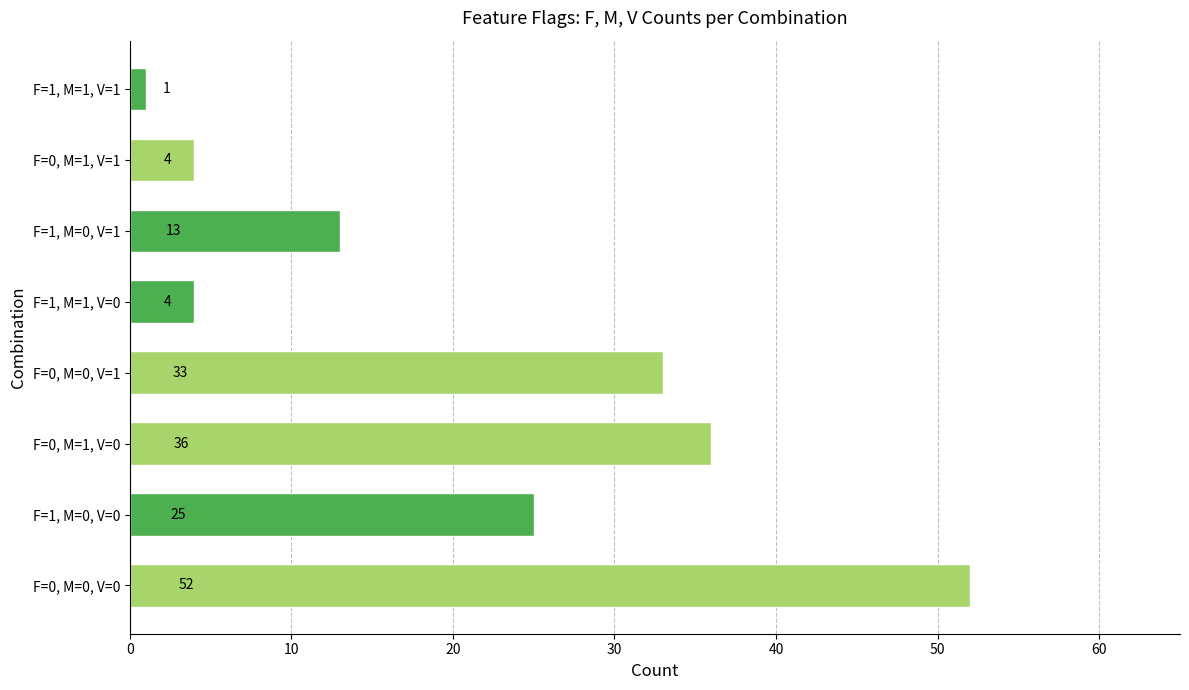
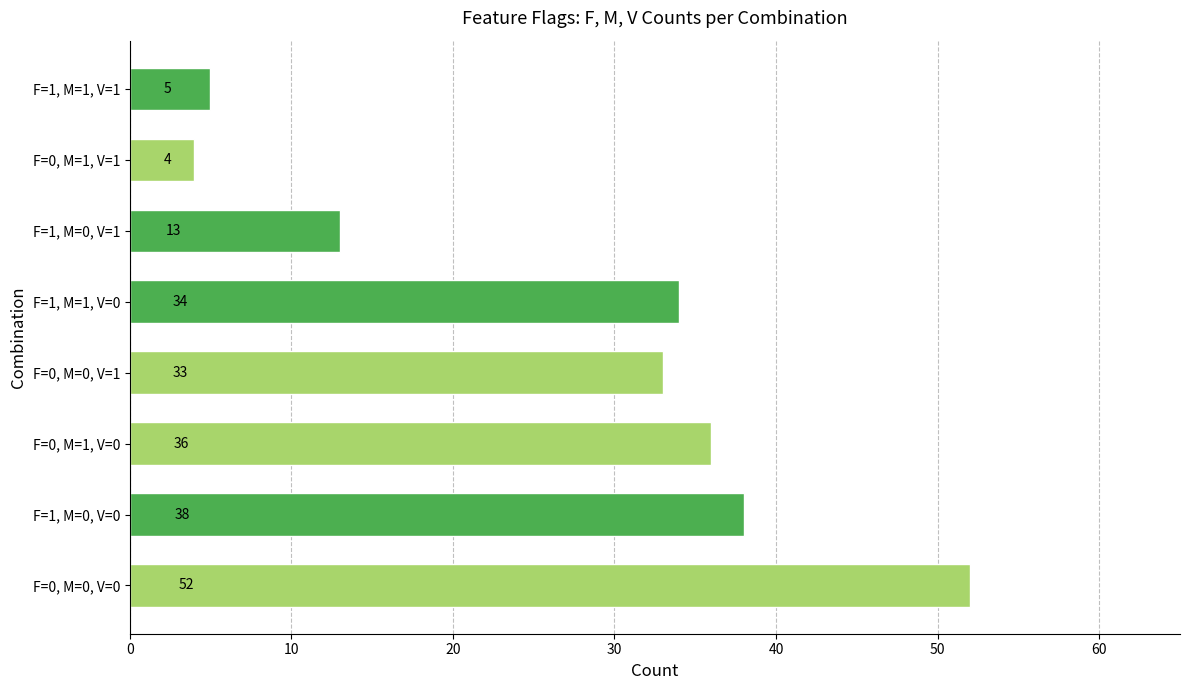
  {
-   "F=1, M=1, V=1": 1,
+   "F=1, M=1, V=1": 5,
    "F=0, M=1, V=1": 4,
    "F=1, M=0, V=1": 13,
-   "F=1, M=1, V=0": 4,
+   "F=1, M=1, V=0": 34,
    "F=0, M=0, V=1": 33,
    "F=0, M=1, V=0": 36,
-   "F=1, M=0, V=0": 25,
+   "F=1, M=0, V=0": 38,
    "F=0, M=0, V=0": 52
  }
